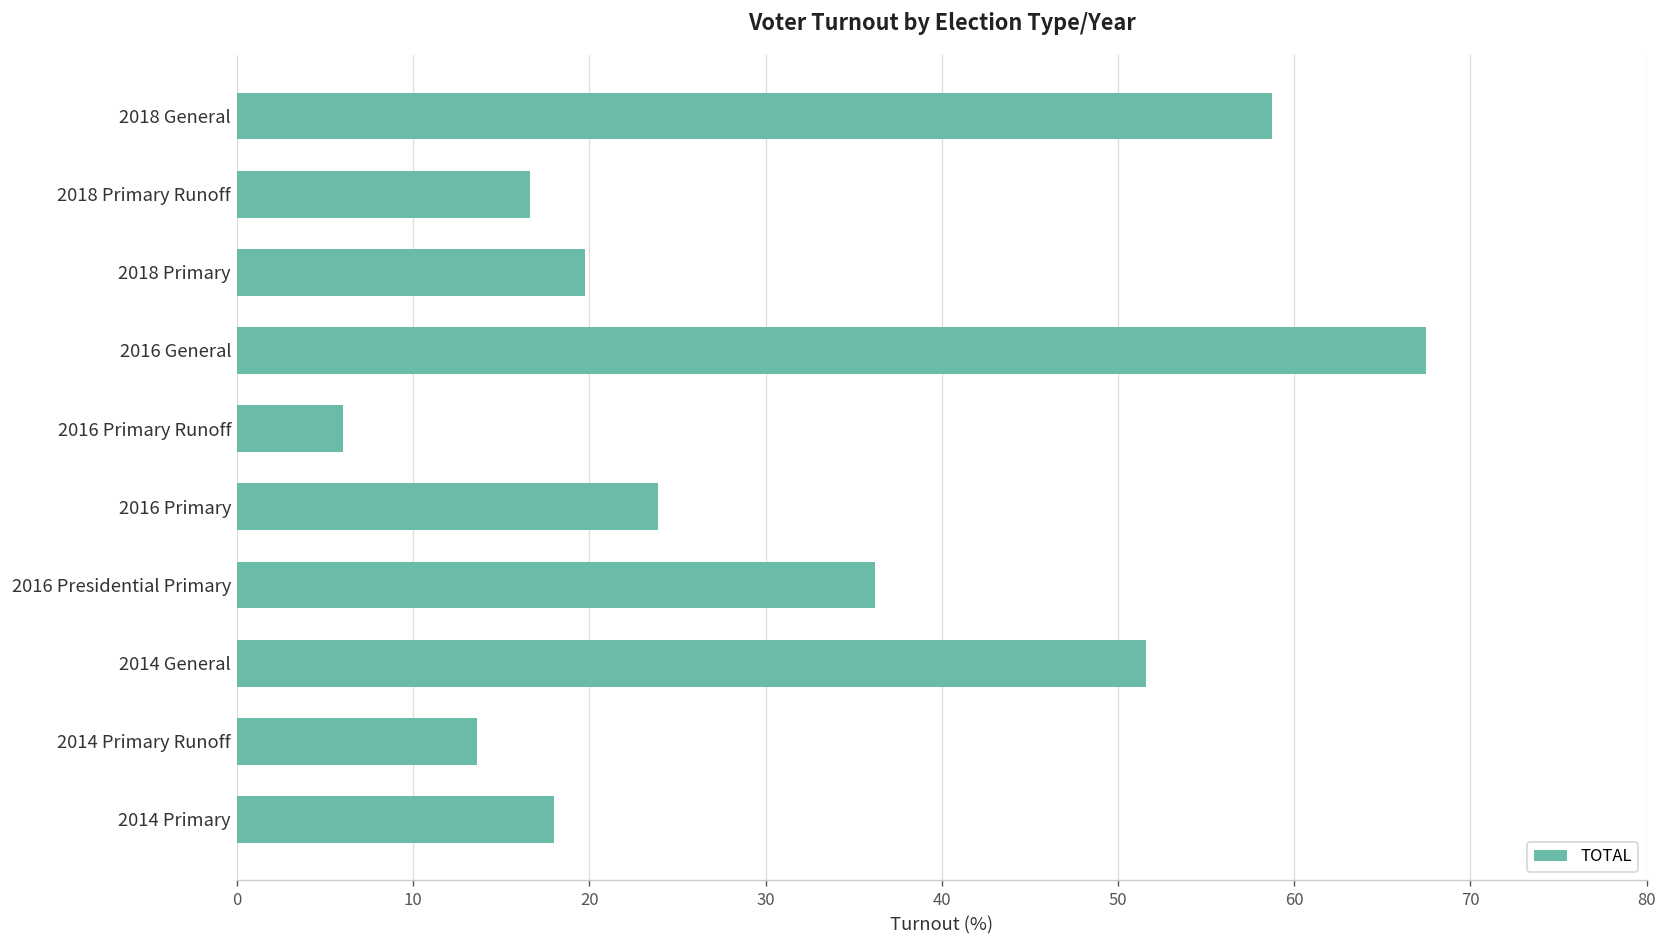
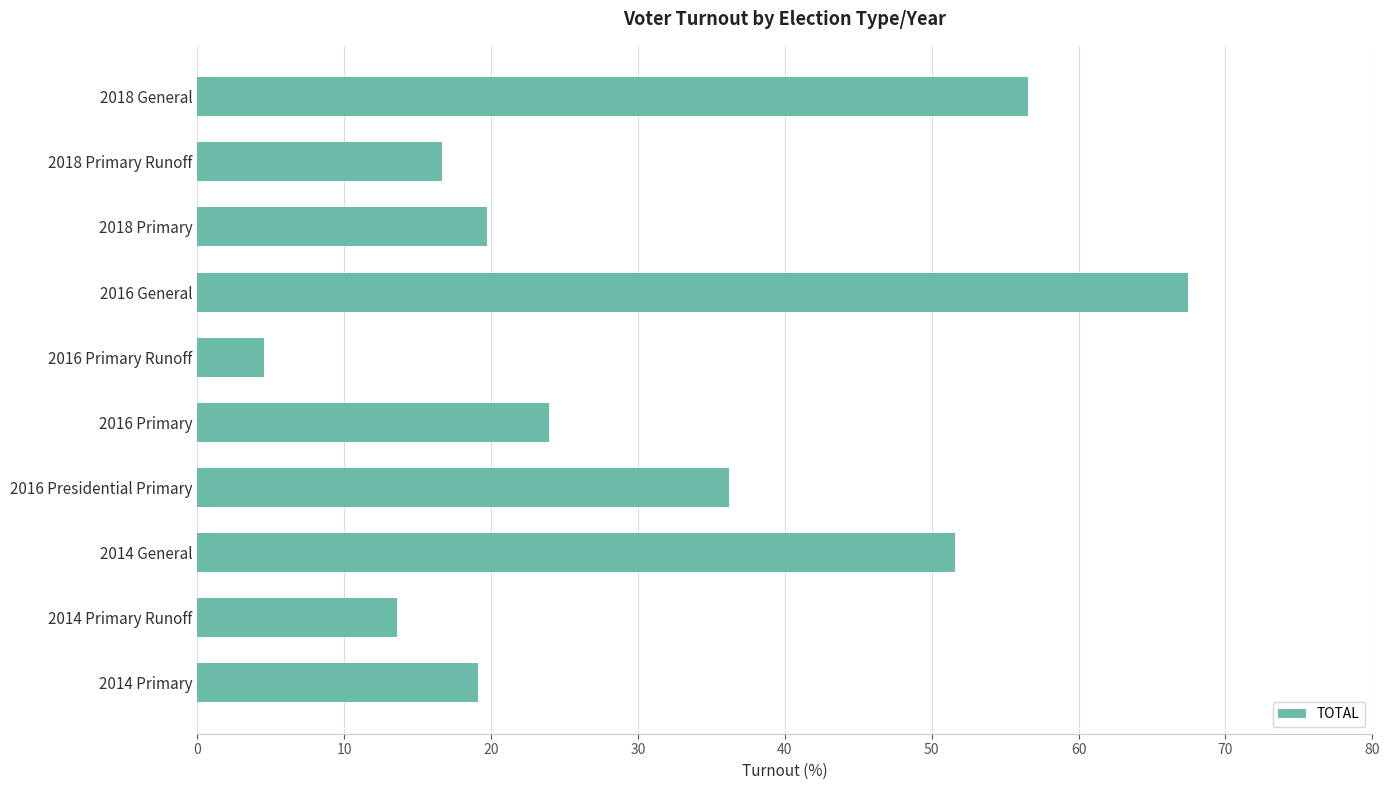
  {
-   "2018 General": 58.7,
+   "2018 General": 56.6,
    "2018 Primary Runoff": 16.7,
    "2018 Primary": 19.8,
    "2016 General": 67.5,
-   "2016 Primary Runoff": 6.0,
+   "2016 Primary Runoff": 4.5,
    "2016 Primary": 23.9,
    "2016 Presidential Primary": 36.2,
    "2014 General": 51.6,
    "2014 Primary Runoff": 13.6,
-   "2014 Primary": 18.0
+   "2014 Primary": 19.1
  }
